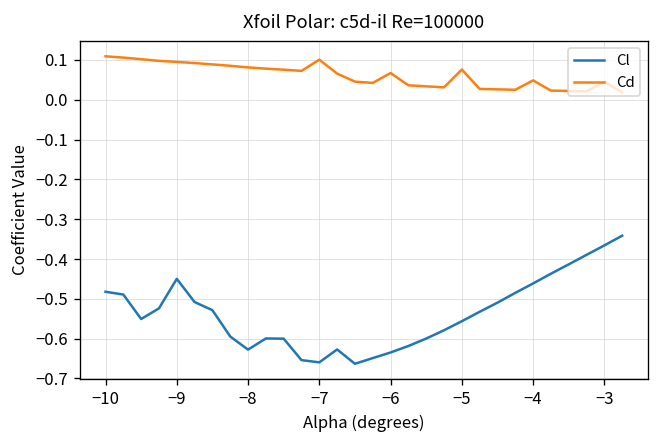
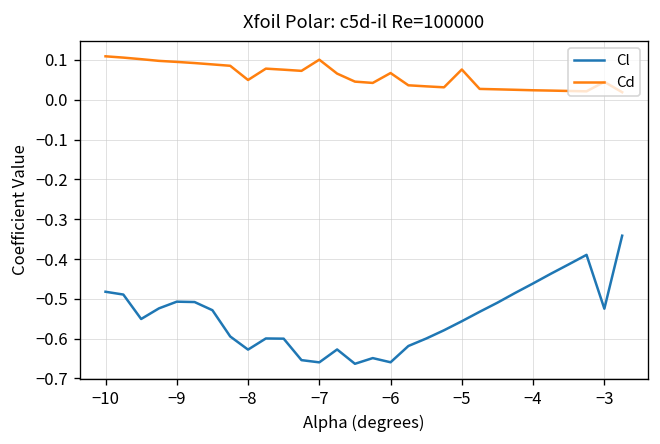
  {
    "Cl": {
      "−10": -0.48,
-     "−9": -0.45,
+     "−9": -0.51,
      "−8": -0.63,
      "−7": -0.66,
-     "−6": -0.63,
+     "−6": -0.66,
      "−5": -0.56,
      "−4": -0.46,
-     "−3": -0.37
+     "−3": -0.52
    },
    "Cd": {
      "−10": 0.11,
      "−9": 0.10,
-     "−8": 0.08,
+     "−8": 0.05,
      "−7": 0.10,
      "−6": 0.07,
      "−5": 0.08,
-     "−4": 0.05
+     "−4": 0.02
    }
  }
